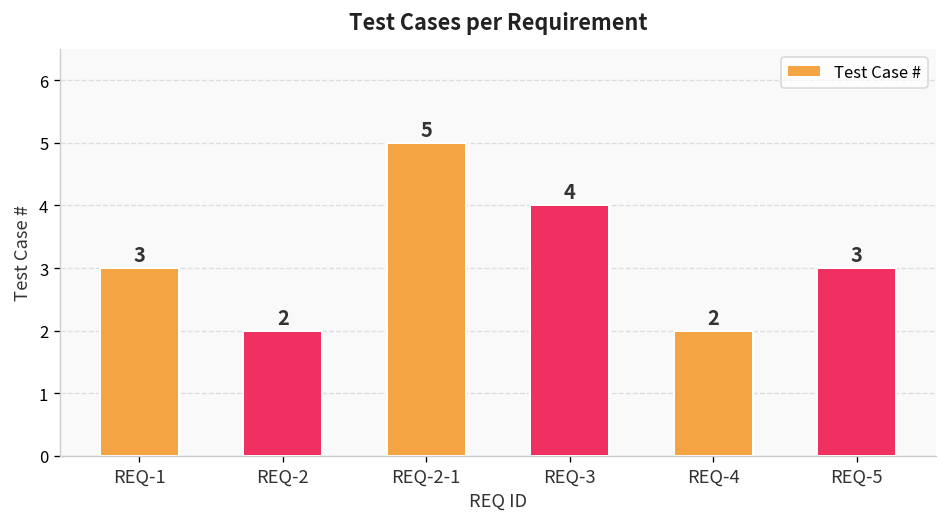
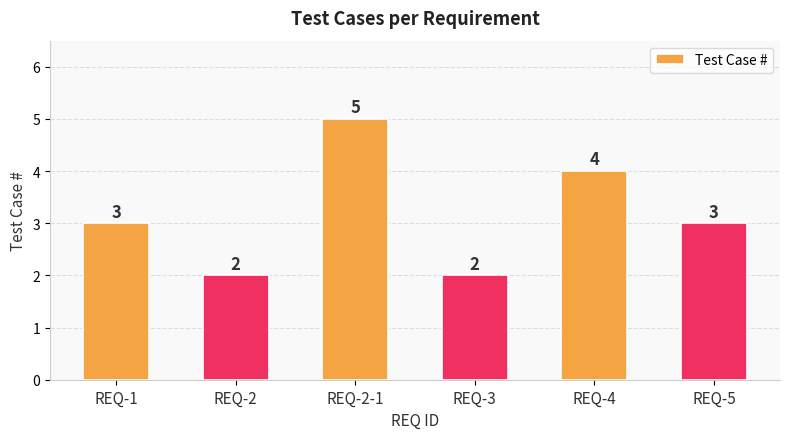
  {
    "REQ-1": 3,
    "REQ-2": 2,
    "REQ-2-1": 5,
-   "REQ-3": 4,
-   "REQ-4": 2,
+   "REQ-3": 2,
+   "REQ-4": 4,
    "REQ-5": 3
  }
